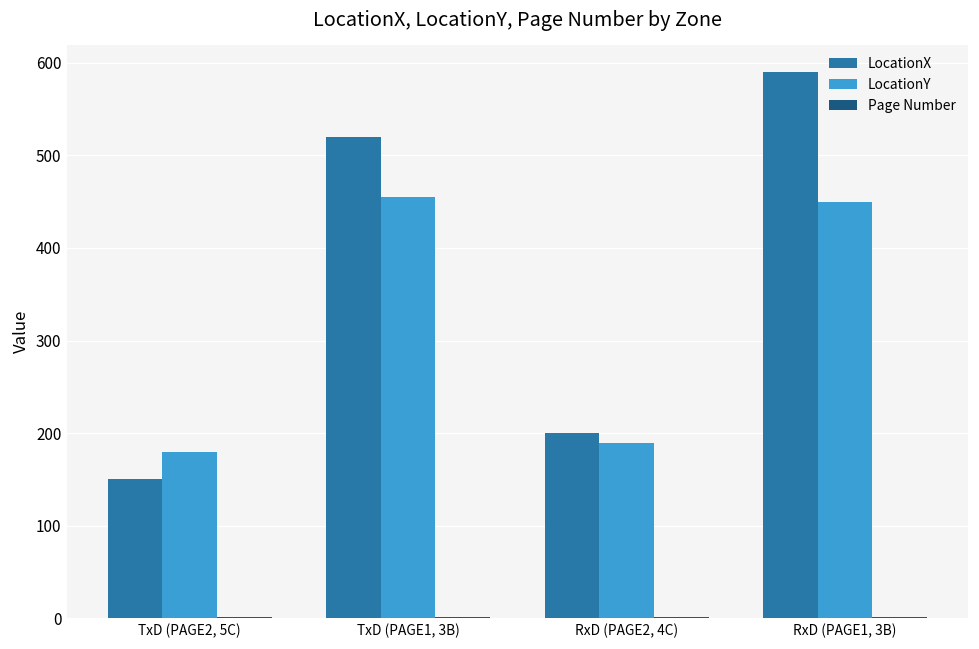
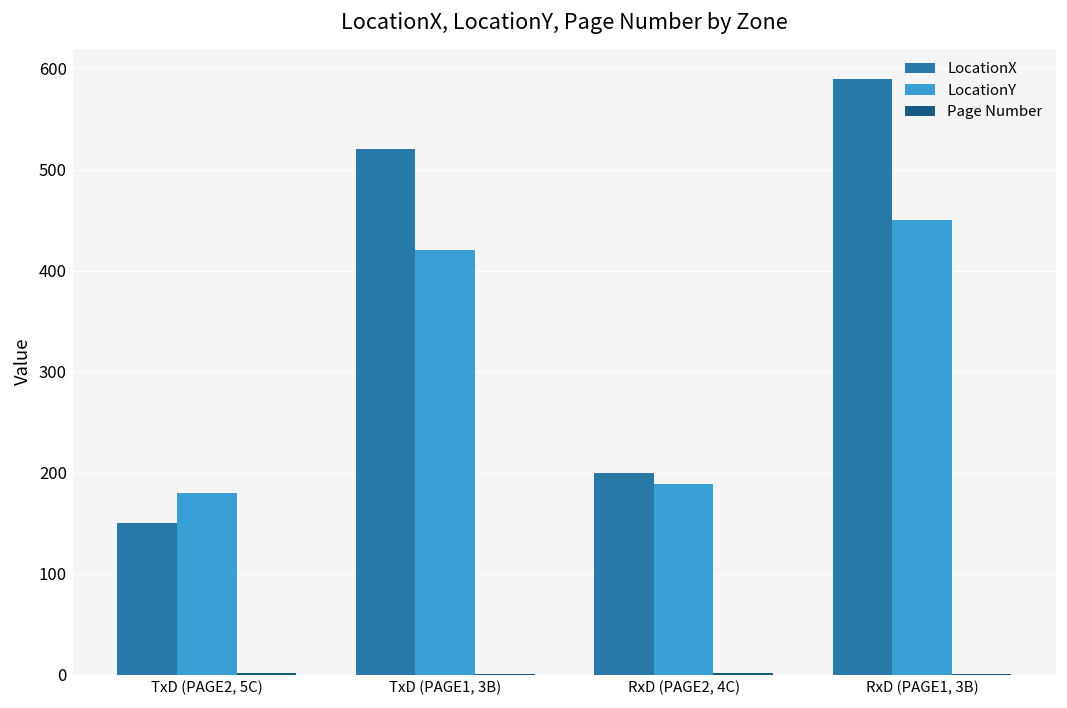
  {
    "LocationY": {
      "TxD (PAGE2, 5C)": 180,
-     "TxD (PAGE1, 3B)": 460,
+     "TxD (PAGE1, 3B)": 420,
      "RxD (PAGE2, 4C)": 190,
      "RxD (PAGE1, 3B)": 450
    }
  }
